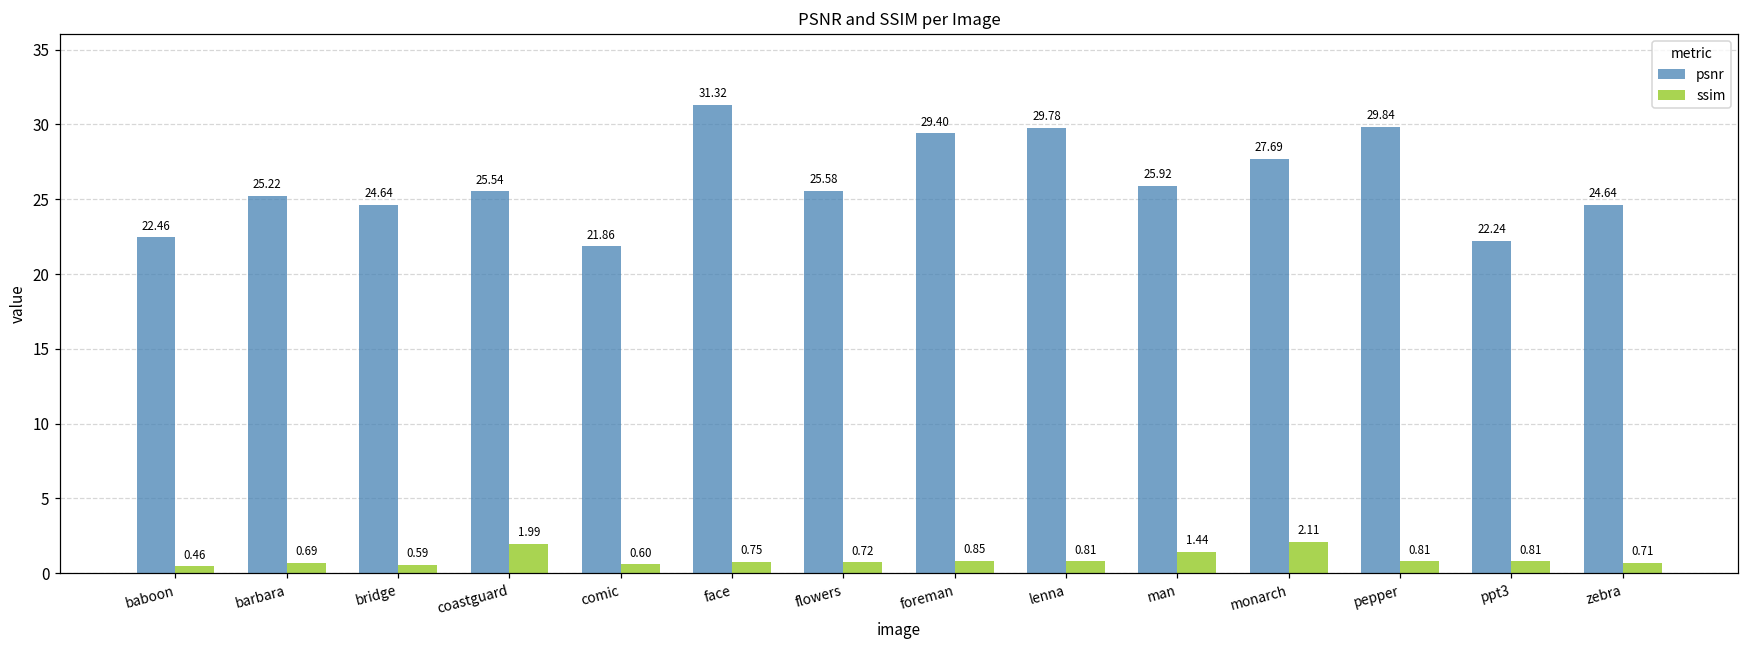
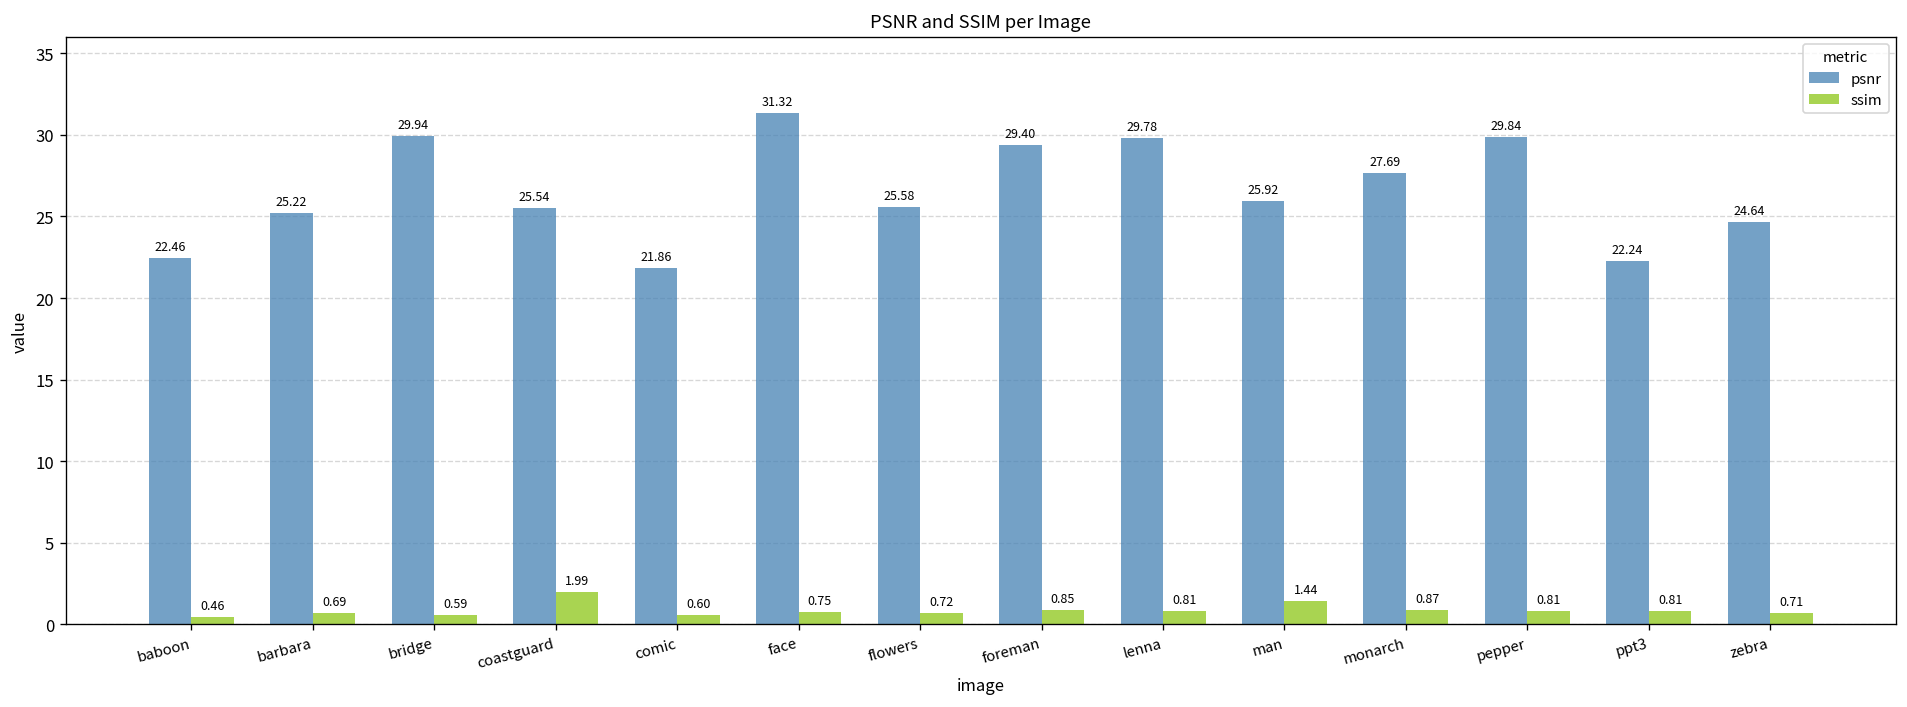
  {
    "psnr": {
      "baboon": 22.46,
      "barbara": 25.22,
-     "bridge": 24.64,
+     "bridge": 29.94,
      "coastguard": 25.54,
      "comic": 21.86,
      "face": 31.32,
      "flowers": 25.58,
      "foreman": 29.40,
      "lenna": 29.78,
      "man": 25.92,
      "monarch": 27.69,
      "pepper": 29.84,
      "ppt3": 22.24,
      "zebra": 24.64
    },
    "ssim": {
      "baboon": 0.46,
      "barbara": 0.69,
      "bridge": 0.59,
      "coastguard": 1.99,
      "comic": 0.60,
      "face": 0.75,
      "flowers": 0.72,
      "foreman": 0.85,
      "lenna": 0.81,
      "man": 1.44,
-     "monarch": 2.11,
+     "monarch": 0.87,
      "pepper": 0.81,
      "ppt3": 0.81,
      "zebra": 0.71
    }
  }
